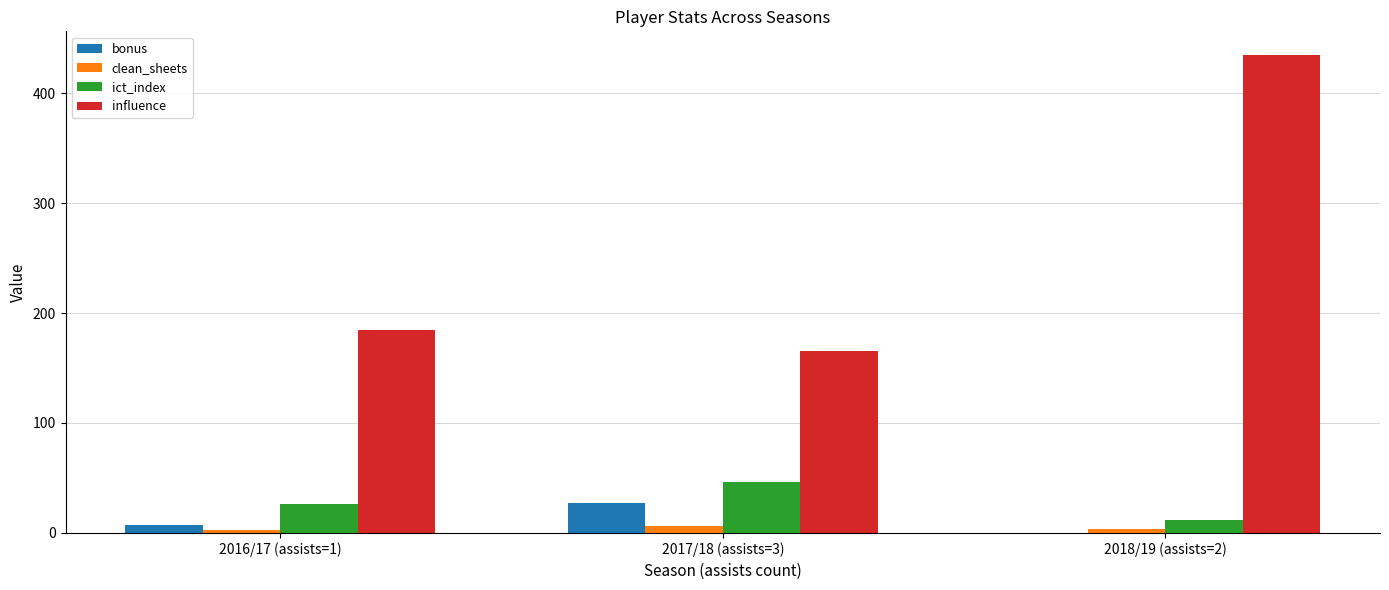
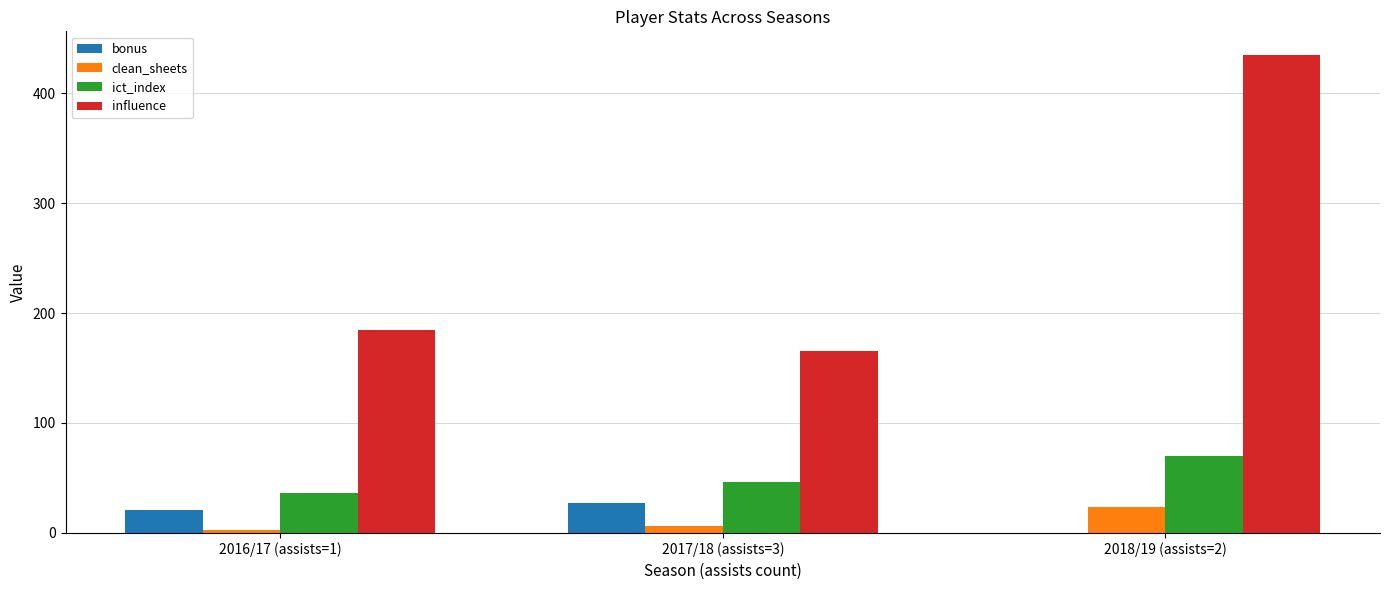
  {
    "bonus": {
-     "2016/17 (assists=1)": 7,
+     "2016/17 (assists=1)": 21,
      "2017/18 (assists=3)": 27,
      "2018/19 (assists=2)": 0
    },
    "clean_sheets": {
      "2016/17 (assists=1)": 3,
      "2017/18 (assists=3)": 6,
-     "2018/19 (assists=2)": 4
+     "2018/19 (assists=2)": 24
    },
    "ict_index": {
-     "2016/17 (assists=1)": 26,
+     "2016/17 (assists=1)": 36,
      "2017/18 (assists=3)": 46,
-     "2018/19 (assists=2)": 12
+     "2018/19 (assists=2)": 70
    },
    "influence": {
      "2016/17 (assists=1)": 185,
      "2017/18 (assists=3)": 165,
      "2018/19 (assists=2)": 434
    }
  }
